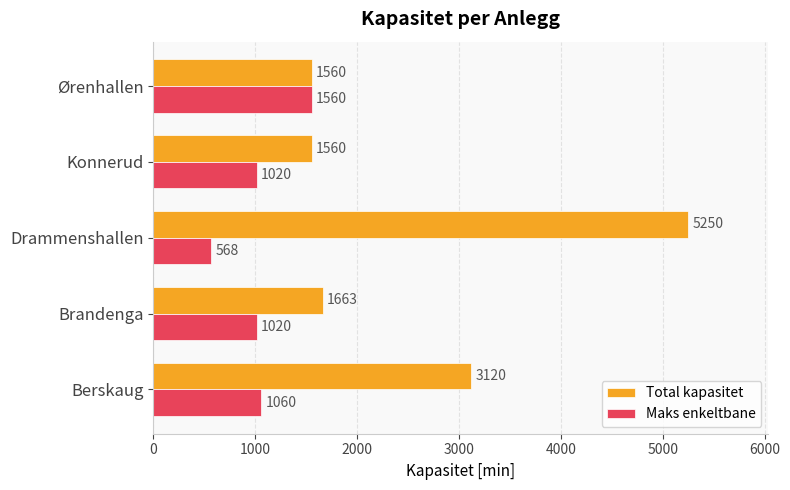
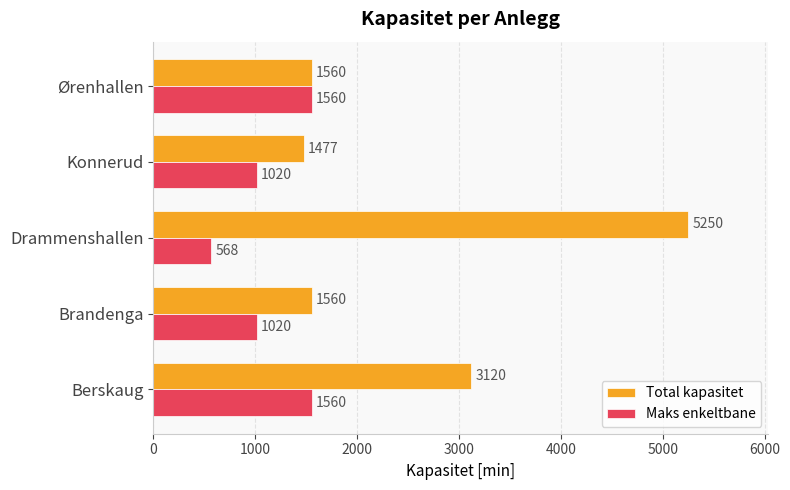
  {
    "Total kapasitet": {
      "Ørenhallen": 1560,
-     "Konnerud": 1560,
+     "Konnerud": 1477,
      "Drammenshallen": 5250,
-     "Brandenga": 1663,
+     "Brandenga": 1560,
      "Berskaug": 3120
    },
    "Maks enkeltbane": {
      "Ørenhallen": 1560,
      "Konnerud": 1020,
      "Drammenshallen": 568,
      "Brandenga": 1020,
-     "Berskaug": 1060
+     "Berskaug": 1560
    }
  }
